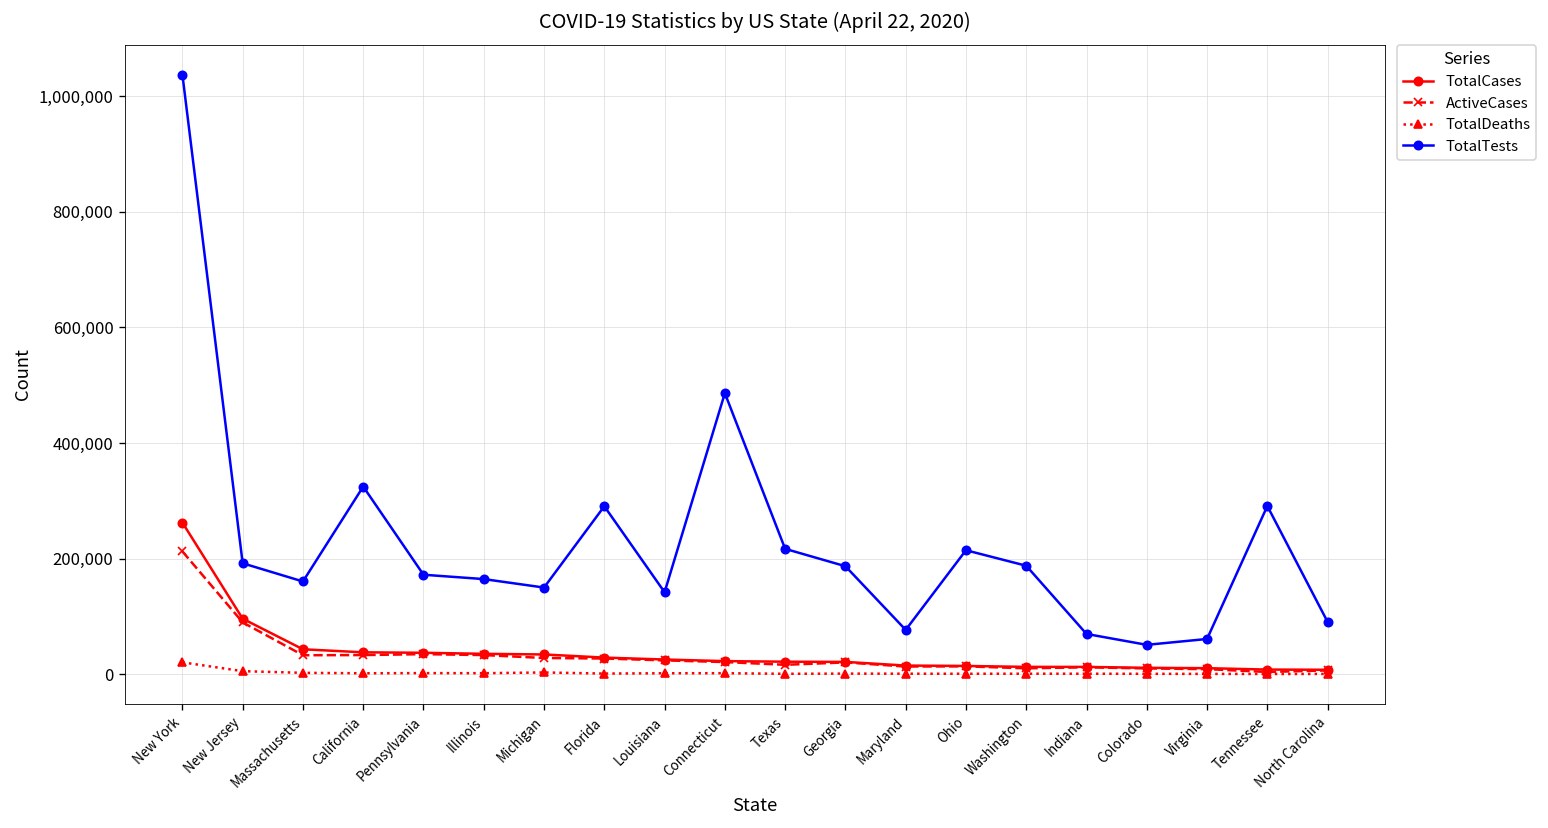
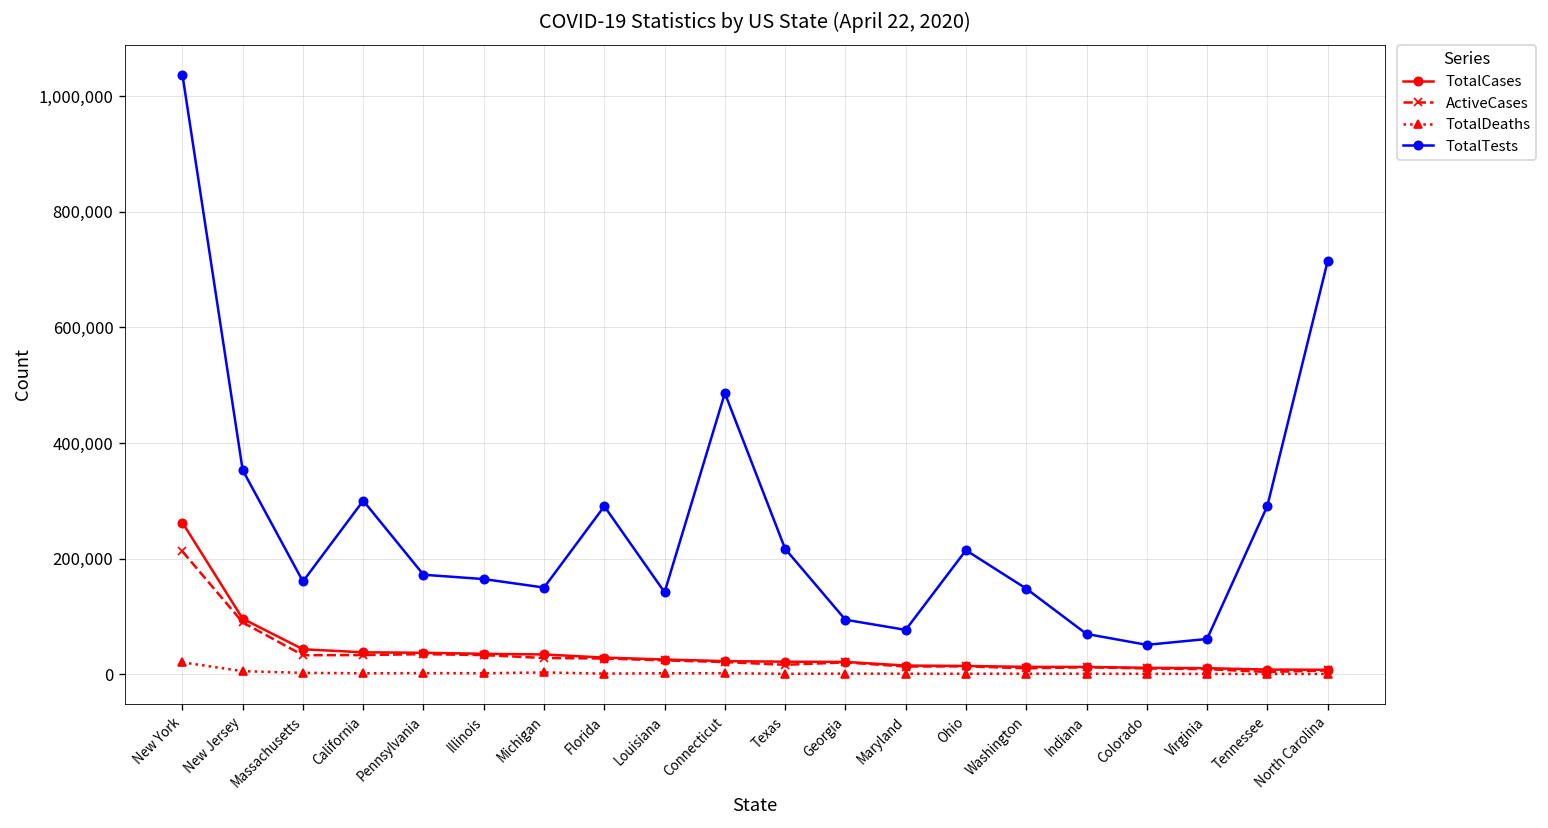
  {
    "TotalTests": {
      "New York": "1,040,000",
-     "New Jersey": "190,000",
+     "New Jersey": "350,000",
      "Massachusetts": "160,000",
-     "California": "320,000",
+     "California": "300,000",
      "Pennsylvania": "170,000",
      "Illinois": "160,000",
      "Michigan": "150,000",
      "Florida": "290,000",
      "Louisiana": "140,000",
      "Connecticut": "490,000",
      "Texas": "220,000",
-     "Georgia": "190,000",
+     "Georgia": "90,000",
      "Maryland": "80,000",
      "Ohio": "210,000",
-     "Washington": "190,000",
+     "Washington": "150,000",
      "Indiana": "70,000",
      "Colorado": "50,000",
      "Virginia": "60,000",
      "Tennessee": "290,000",
-     "North Carolina": "90,000"
+     "North Carolina": "710,000"
    }
  }
